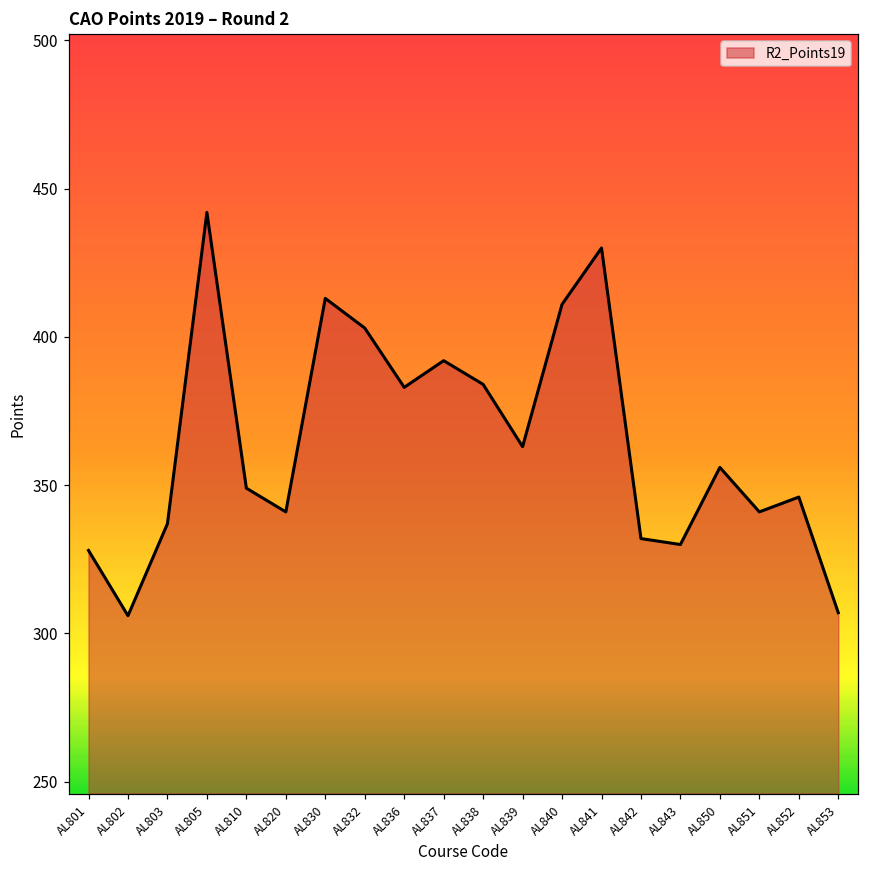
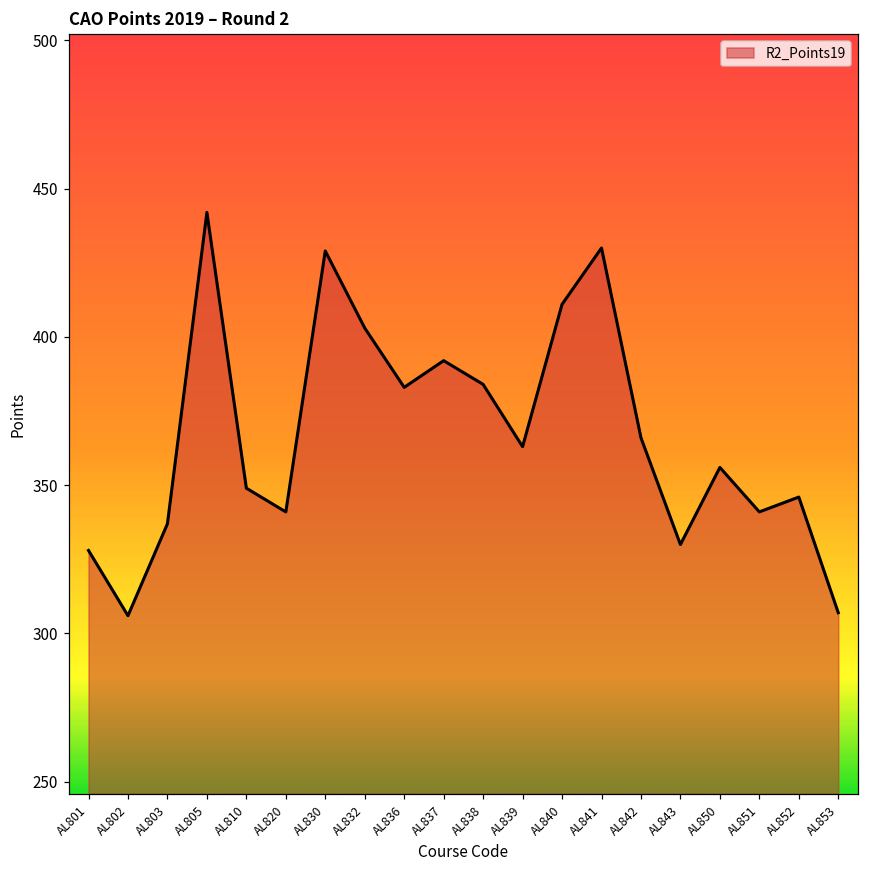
  {
    "AL801": 328,
    "AL802": 306,
    "AL803": 337,
    "AL805": 442,
    "AL810": 349,
    "AL820": 341,
-   "AL830": 413,
+   "AL830": 429,
    "AL832": 403,
    "AL836": 383,
    "AL837": 392,
    "AL838": 384,
    "AL839": 363,
    "AL840": 411,
    "AL841": 430,
-   "AL842": 332,
+   "AL842": 366,
    "AL843": 330,
    "AL850": 356,
    "AL851": 341,
    "AL852": 346,
    "AL853": 307
  }
